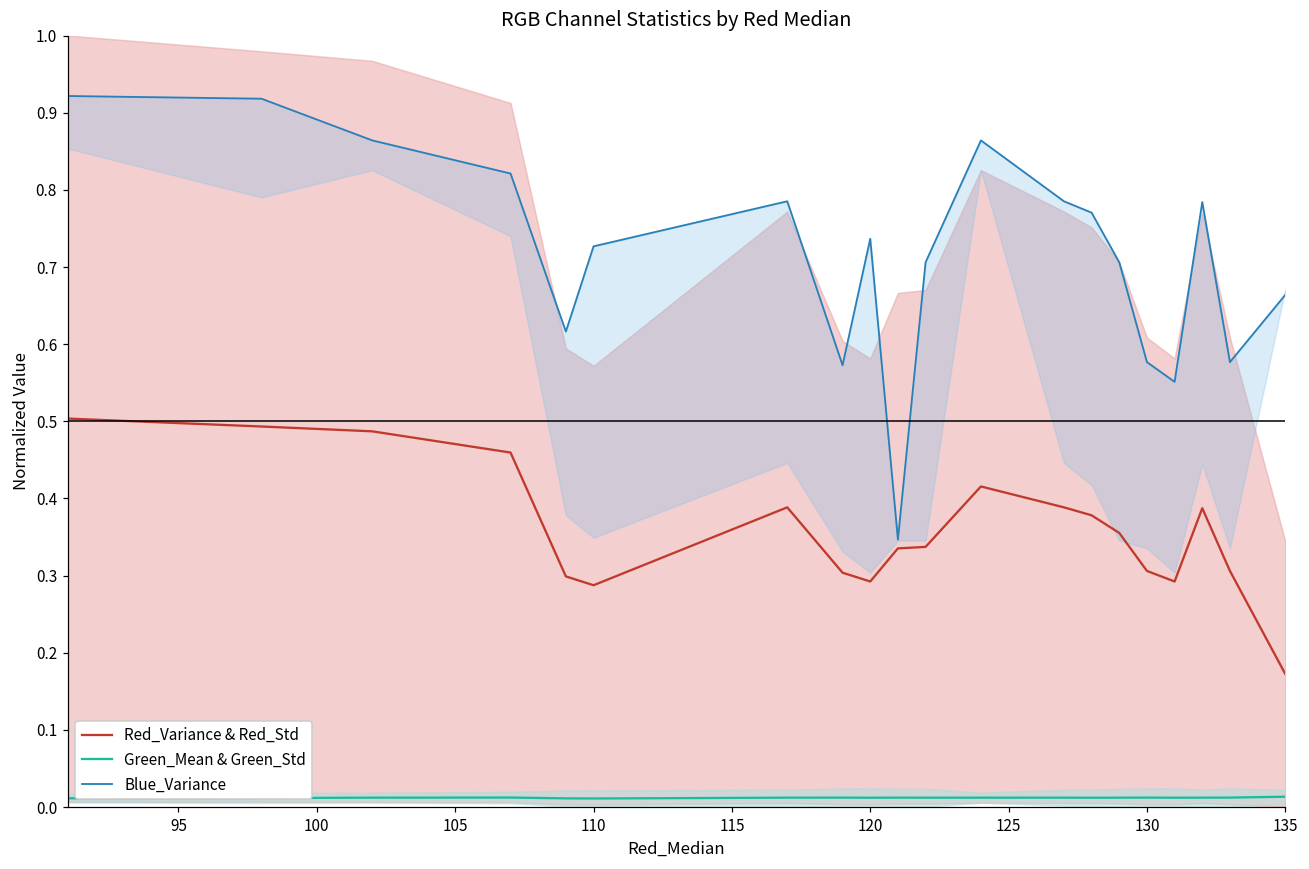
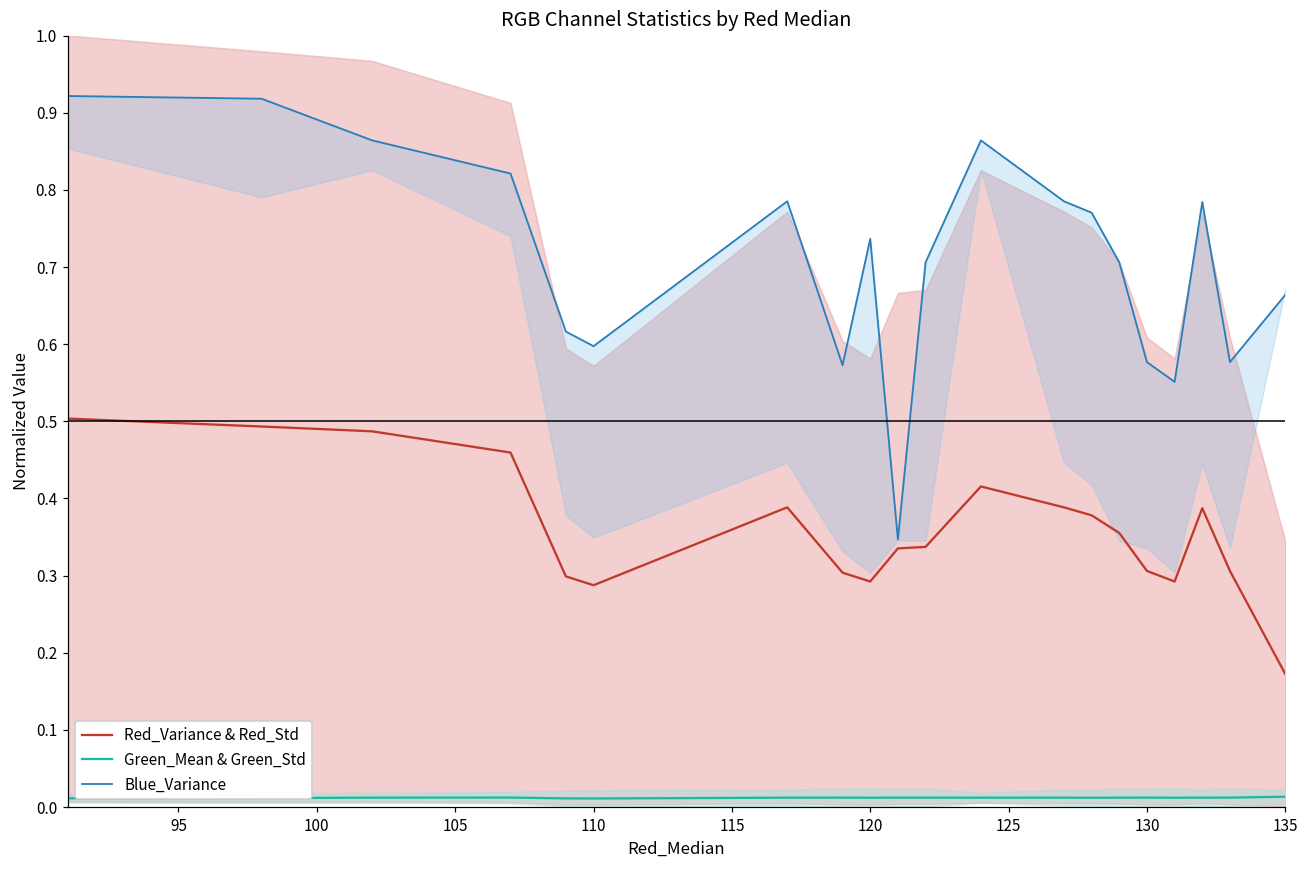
  {
    "Red_Variance & Red_Std": {
      "110": 0.29,
      "120": 0.29,
      "130": 0.31,
      "135": 0.17
    },
    "Green_Mean & Green_Std": {
      "110": 0.01,
      "120": 0.01,
      "130": 0.01,
      "135": 0.01
    },
    "Blue_Variance": {
-     "110": 0.73,
+     "110": 0.60,
      "135": 0.66
    }
  }
